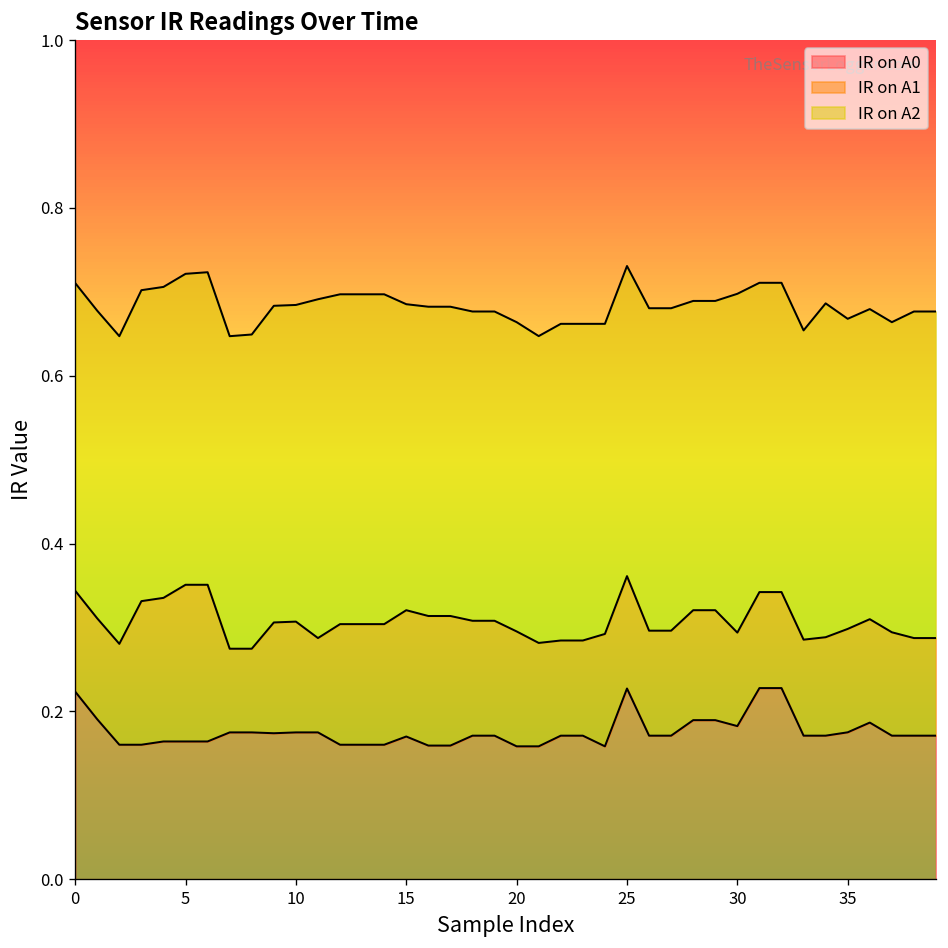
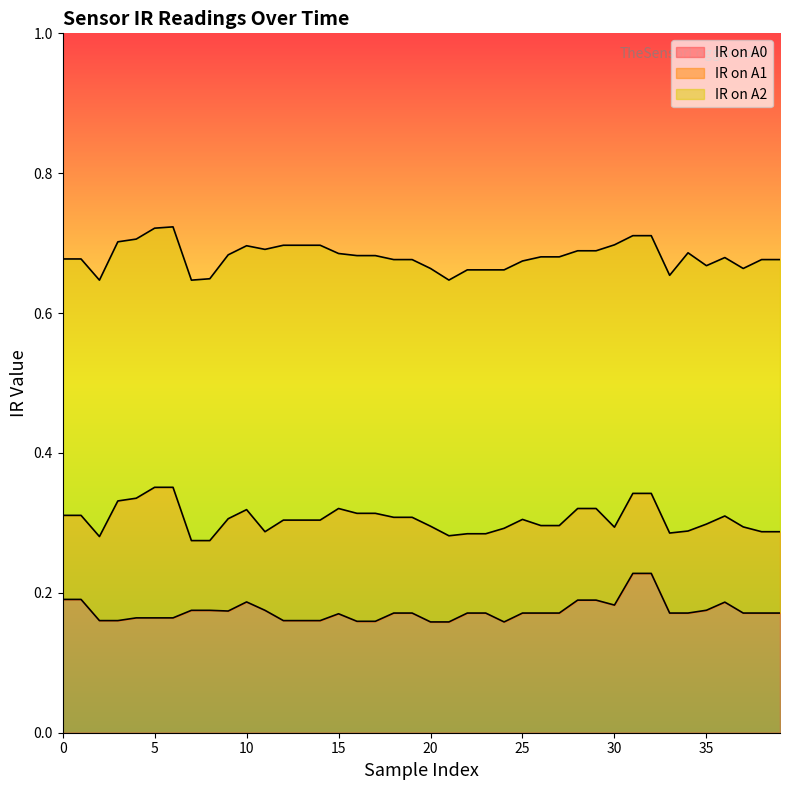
  {
    "IR on A0": {
-     "0": 0.22,
+     "0": 0.19,
      "5": 0.16,
-     "10": 0.18,
+     "10": 0.19,
      "15": 0.17,
      "20": 0.16,
-     "25": 0.23,
+     "25": 0.17,
      "30": 0.18,
      "35": 0.18
    }
  }
